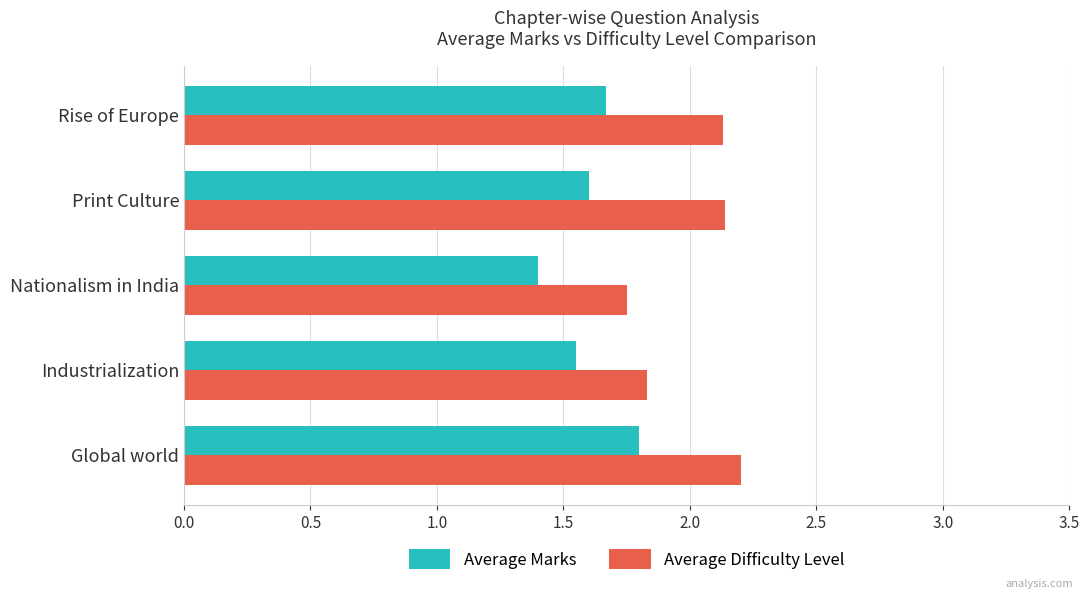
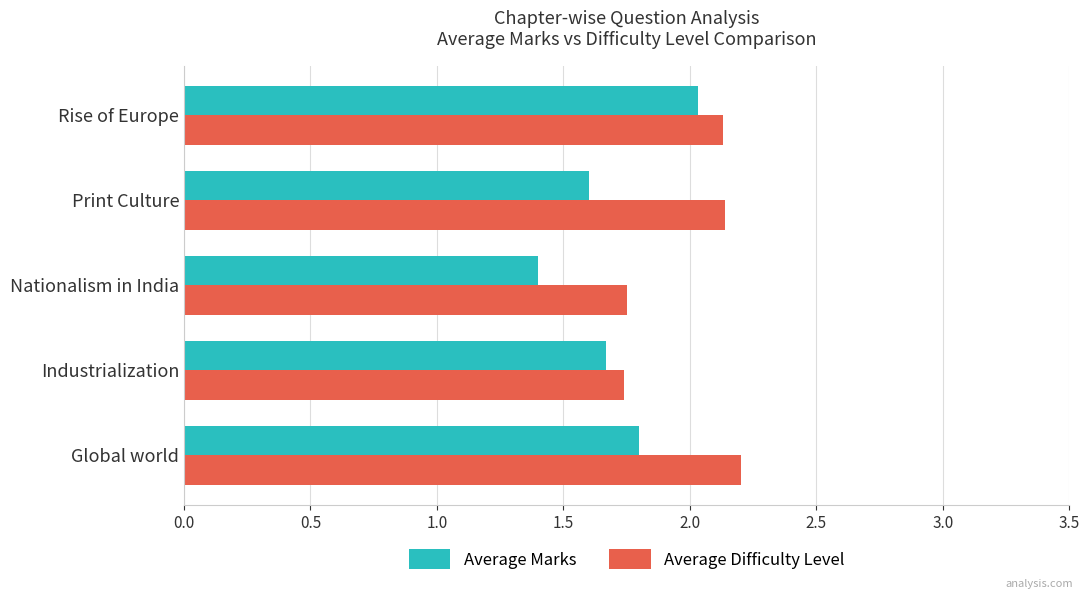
  {
    "Average Marks": {
-     "Rise of Europe": 1.67,
+     "Rise of Europe": 2.03,
      "Print Culture": 1.60,
      "Nationalism in India": 1.40,
-     "Industrialization": 1.55,
+     "Industrialization": 1.67,
      "Global world": 1.80
    },
    "Average Difficulty Level": {
      "Rise of Europe": 2.13,
      "Print Culture": 2.14,
      "Nationalism in India": 1.75,
-     "Industrialization": 1.83,
+     "Industrialization": 1.74,
      "Global world": 2.20
    }
  }
